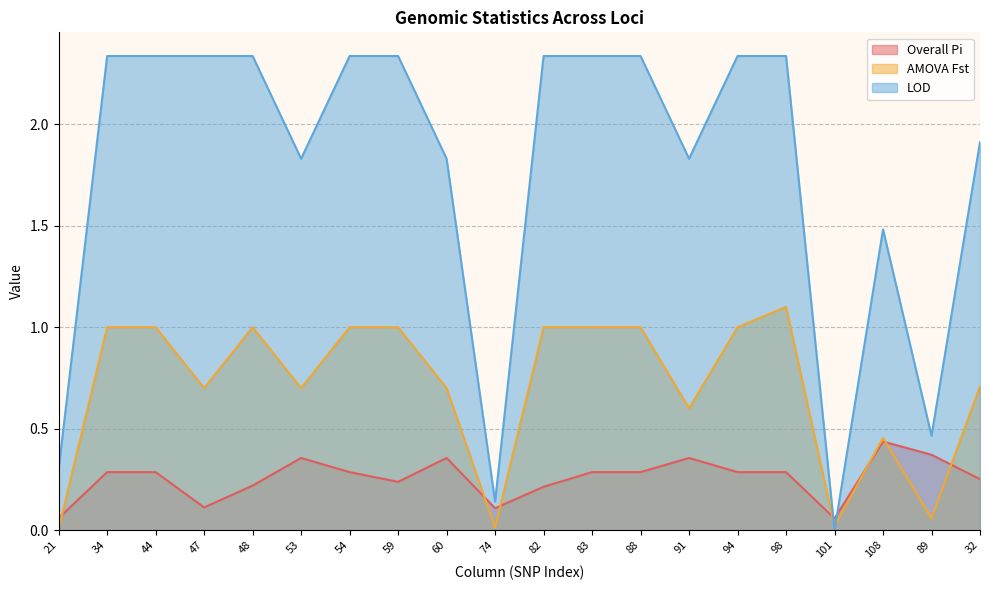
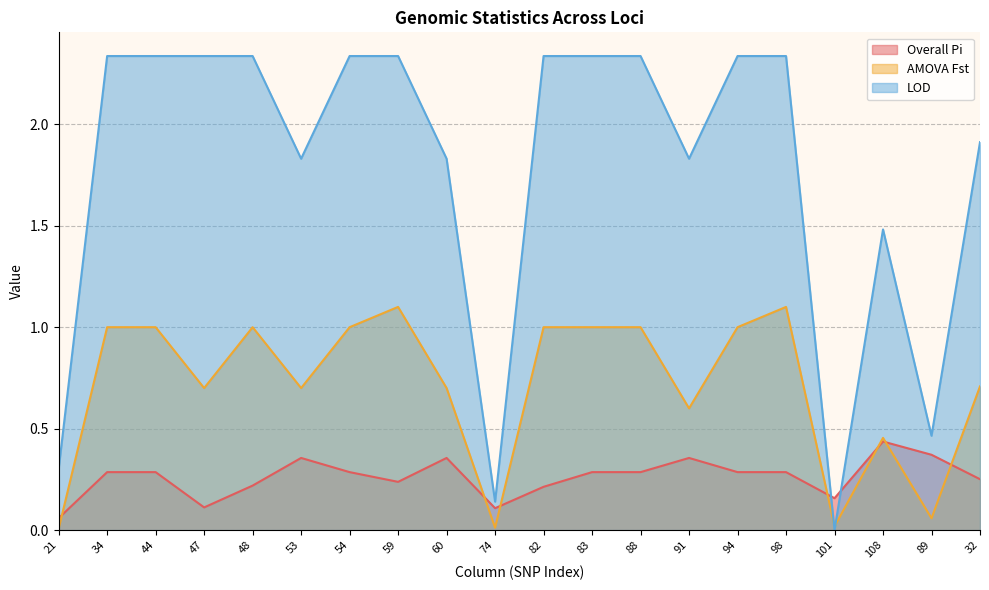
  {
    "Overall Pi": {
      "21": 0.06,
      "34": 0.29,
      "44": 0.29,
      "47": 0.11,
      "48": 0.22,
      "53": 0.36,
      "54": 0.29,
      "59": 0.24,
      "60": 0.36,
      "74": 0.11,
      "82": 0.21,
      "83": 0.29,
      "88": 0.29,
      "91": 0.36,
      "94": 0.29,
      "98": 0.29,
-     "101": 0.06,
+     "101": 0.16,
      "108": 0.44,
      "89": 0.37,
      "32": 0.25
    },
    "AMOVA Fst": {
      "21": 0.0,
      "34": 1.0,
      "44": 1.0,
      "47": 0.7,
      "48": 1.0,
      "53": 0.7,
      "54": 1.0,
-     "59": 1.0,
+     "59": 1.1,
      "60": 0.7,
      "74": 0.0,
      "82": 1.0,
      "83": 1.0,
      "88": 1.0,
      "91": 0.6,
      "94": 1.0,
      "98": 1.1,
      "101": 0.02,
      "108": 0.45,
      "89": 0.06,
      "32": 0.7
    },
    "LOD": {
      "21": 0.30,
      "34": 2.34,
      "44": 2.34,
      "47": 2.34,
      "48": 2.34,
      "53": 1.83,
      "54": 2.34,
      "59": 2.34,
      "60": 1.83,
      "74": 0.14,
      "82": 2.34,
      "83": 2.34,
      "88": 2.34,
      "91": 1.83,
      "94": 2.34,
      "98": 2.34,
      "101": 0.00,
      "108": 1.48,
      "89": 0.46,
      "32": 1.91
    }
  }
